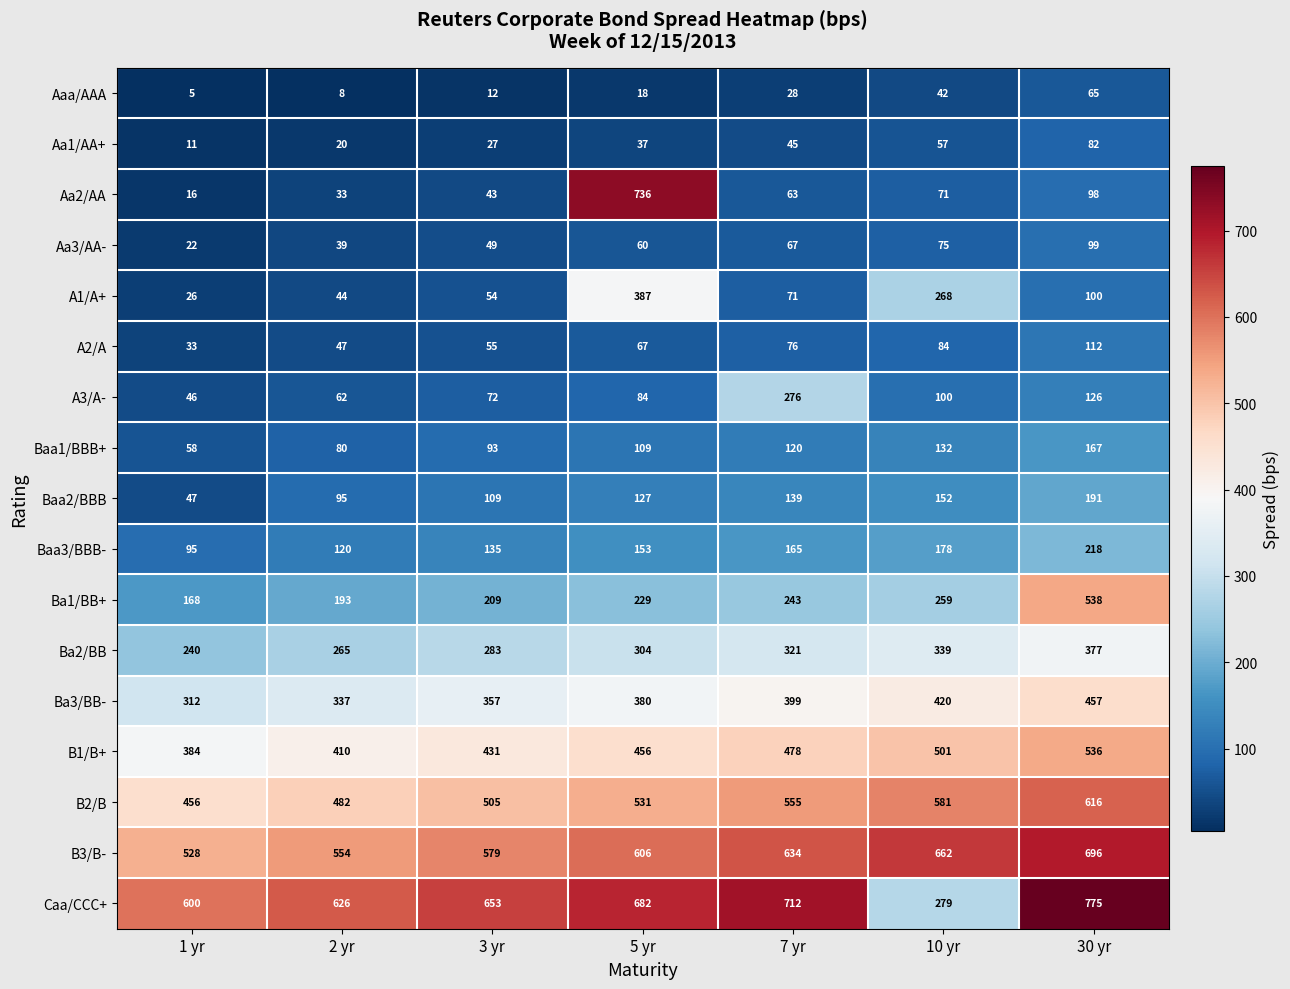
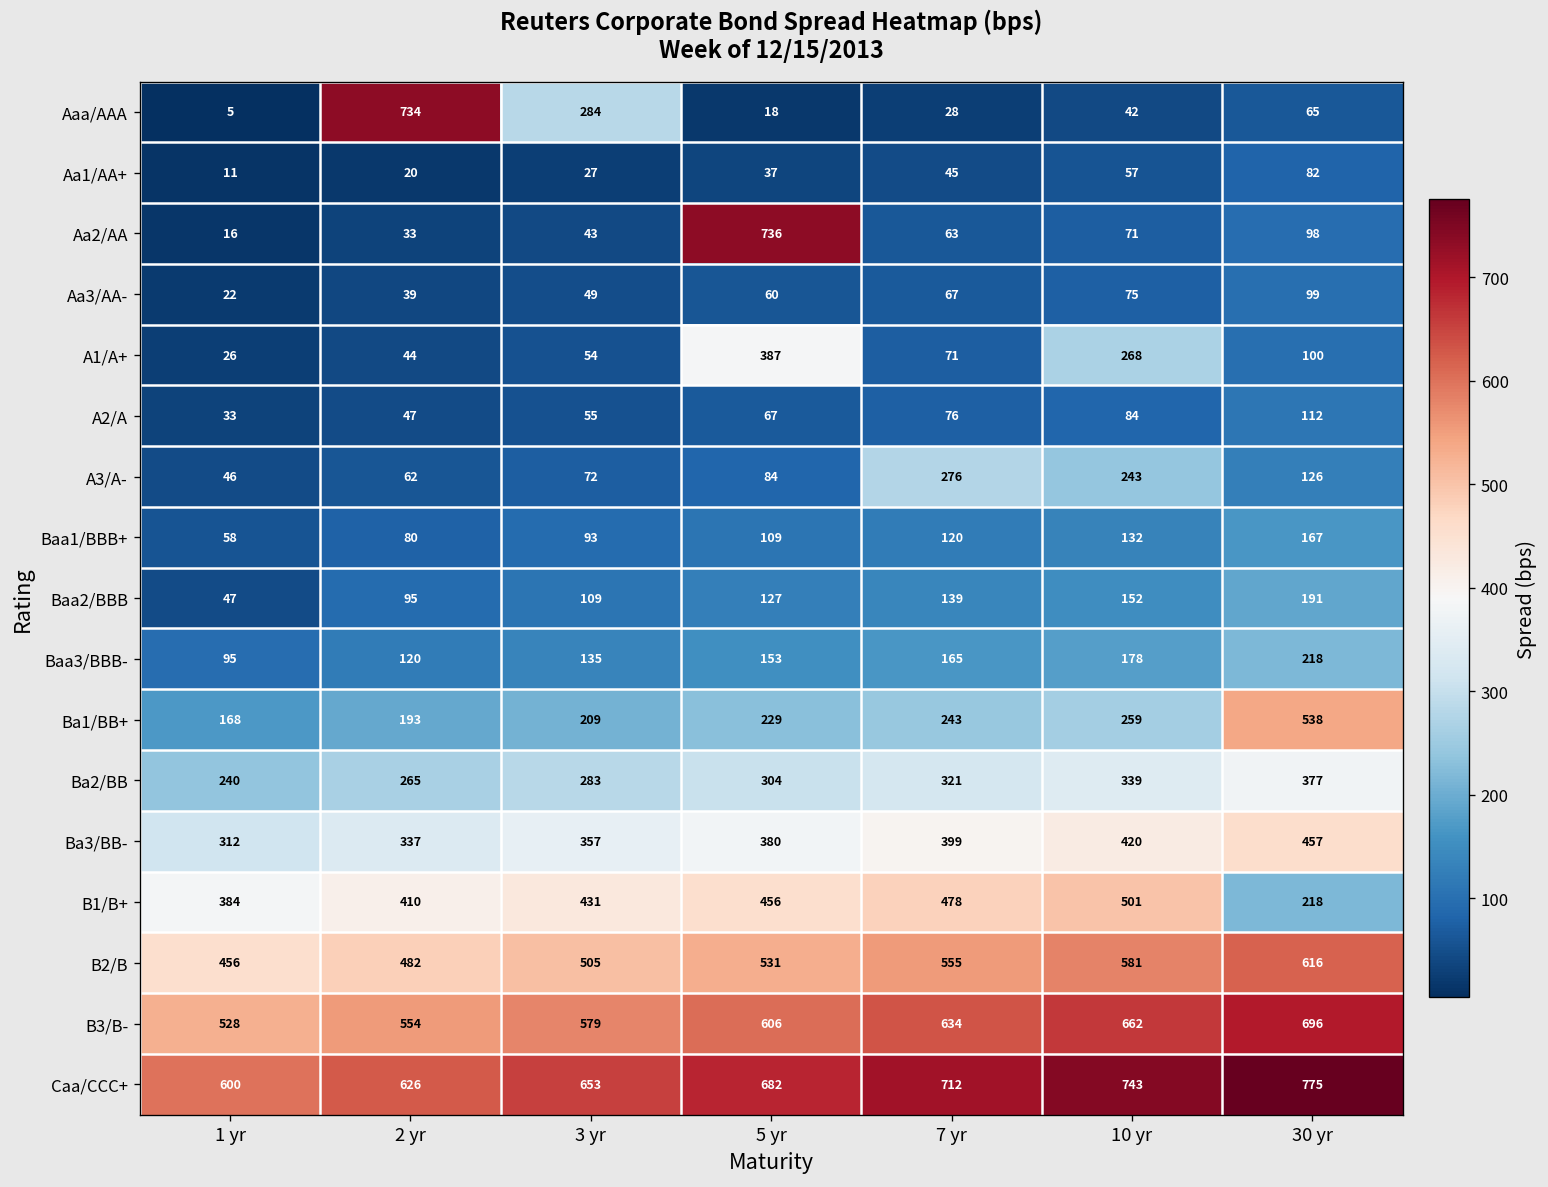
  {
    "Aaa/AAA": {
      "1 yr": 5,
-     "2 yr": 8,
-     "3 yr": 12,
+     "2 yr": 734,
+     "3 yr": 284,
      "5 yr": 18,
      "7 yr": 28,
      "10 yr": 42,
      "30 yr": 65
    },
    "Aa1/AA+": {
      "1 yr": 11,
      "2 yr": 20,
      "3 yr": 27,
      "5 yr": 37,
      "7 yr": 45,
      "10 yr": 57,
      "30 yr": 82
    },
    "Aa2/AA": {
      "1 yr": 16,
      "2 yr": 33,
      "3 yr": 43,
      "5 yr": 736,
      "7 yr": 63,
      "10 yr": 71,
      "30 yr": 98
    },
    "Aa3/AA-": {
      "1 yr": 22,
      "2 yr": 39,
      "3 yr": 49,
      "5 yr": 60,
      "7 yr": 67,
      "10 yr": 75,
      "30 yr": 99
    },
    "A1/A+": {
      "1 yr": 26,
      "2 yr": 44,
      "3 yr": 54,
      "5 yr": 387,
      "7 yr": 71,
      "10 yr": 268,
      "30 yr": 100
    },
    "A2/A": {
      "1 yr": 33,
      "2 yr": 47,
      "3 yr": 55,
      "5 yr": 67,
      "7 yr": 76,
      "10 yr": 84,
      "30 yr": 112
    },
    "A3/A-": {
      "1 yr": 46,
      "2 yr": 62,
      "3 yr": 72,
      "5 yr": 84,
      "7 yr": 276,
-     "10 yr": 100,
+     "10 yr": 243,
      "30 yr": 126
    },
    "Baa1/BBB+": {
      "1 yr": 58,
      "2 yr": 80,
      "3 yr": 93,
      "5 yr": 109,
      "7 yr": 120,
      "10 yr": 132,
      "30 yr": 167
    },
    "Baa2/BBB": {
      "1 yr": 47,
      "2 yr": 95,
      "3 yr": 109,
      "5 yr": 127,
      "7 yr": 139,
      "10 yr": 152,
      "30 yr": 191
    },
    "Baa3/BBB-": {
      "1 yr": 95,
      "2 yr": 120,
      "3 yr": 135,
      "5 yr": 153,
      "7 yr": 165,
      "10 yr": 178,
      "30 yr": 218
    },
    "Ba1/BB+": {
      "1 yr": 168,
      "2 yr": 193,
      "3 yr": 209,
      "5 yr": 229,
      "7 yr": 243,
      "10 yr": 259,
      "30 yr": 538
    },
    "Ba2/BB": {
      "1 yr": 240,
      "2 yr": 265,
      "3 yr": 283,
      "5 yr": 304,
      "7 yr": 321,
      "10 yr": 339,
      "30 yr": 377
    },
    "Ba3/BB-": {
      "1 yr": 312,
      "2 yr": 337,
      "3 yr": 357,
      "5 yr": 380,
      "7 yr": 399,
      "10 yr": 420,
      "30 yr": 457
    },
    "B1/B+": {
      "1 yr": 384,
      "2 yr": 410,
      "3 yr": 431,
      "5 yr": 456,
      "7 yr": 478,
      "10 yr": 501,
-     "30 yr": 536
+     "30 yr": 218
    },
    "B2/B": {
      "1 yr": 456,
      "2 yr": 482,
      "3 yr": 505,
      "5 yr": 531,
      "7 yr": 555,
      "10 yr": 581,
      "30 yr": 616
    },
    "B3/B-": {
      "1 yr": 528,
      "2 yr": 554,
      "3 yr": 579,
      "5 yr": 606,
      "7 yr": 634,
      "10 yr": 662,
      "30 yr": 696
    },
    "Caa/CCC+": {
      "1 yr": 600,
      "2 yr": 626,
      "3 yr": 653,
      "5 yr": 682,
      "7 yr": 712,
-     "10 yr": 279,
+     "10 yr": 743,
      "30 yr": 775
    }
  }
